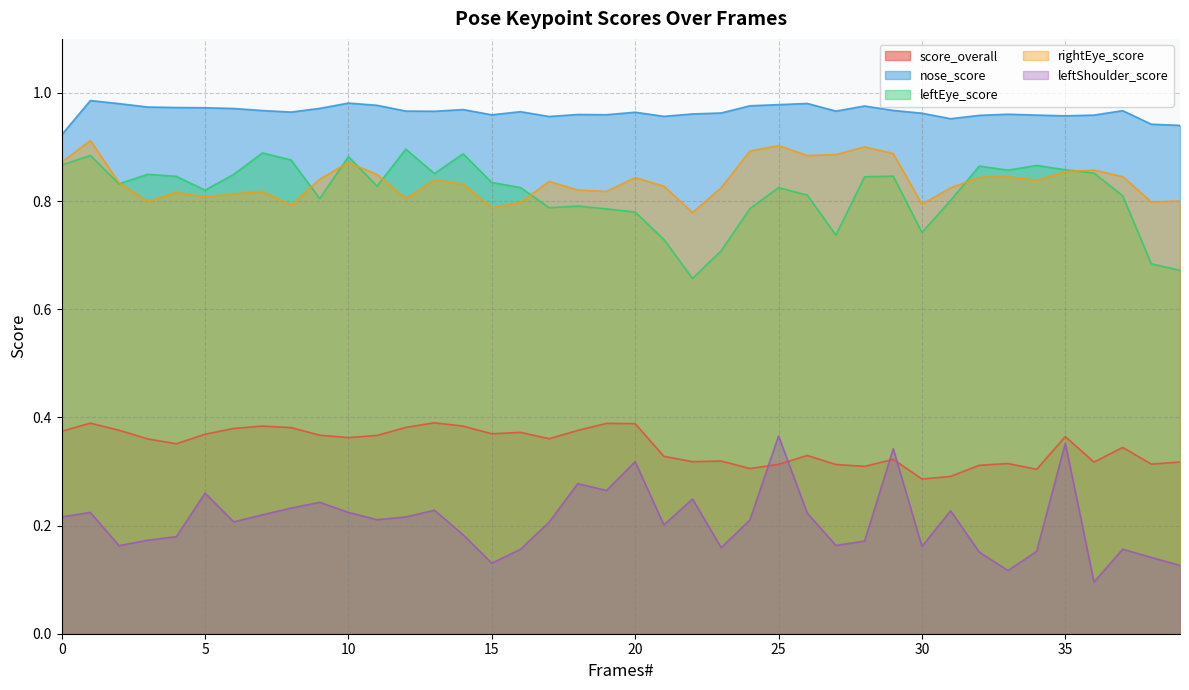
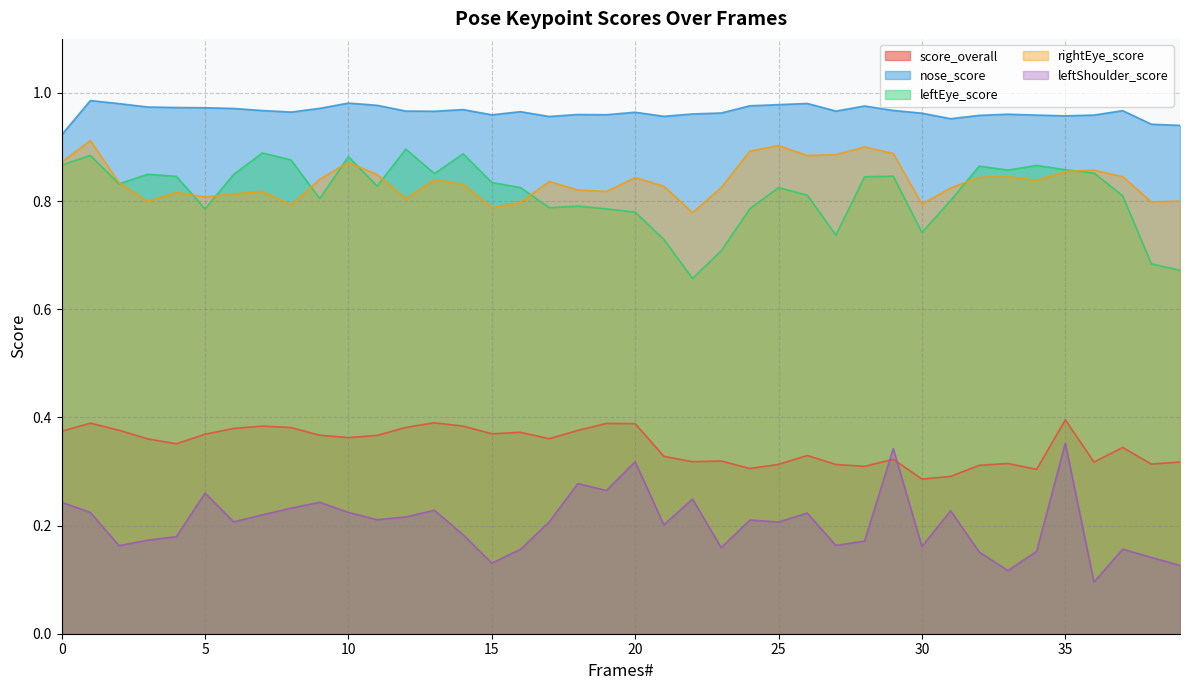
  {
    "score_overall": {
      "0": 0.37,
      "5": 0.37,
      "10": 0.36,
      "15": 0.37,
      "20": 0.39,
      "25": 0.31,
      "30": 0.29,
-     "35": 0.36
+     "35": 0.40
    },
    "nose_score": {
      "0": 0.92,
      "5": 0.97,
      "10": 0.98,
      "15": 0.96,
      "20": 0.96,
      "25": 0.98,
      "30": 0.96,
      "35": 0.96
    },
    "leftEye_score": {
      "0": 0.87,
-     "5": 0.82,
+     "5": 0.79,
      "10": 0.88,
      "15": 0.83,
      "20": 0.78,
      "25": 0.83,
      "30": 0.74
    },
    "rightEye_score": {
      "0": 0.87,
      "5": 0.81,
      "10": 0.87,
      "15": 0.79,
      "20": 0.84,
      "25": 0.90,
      "30": 0.79
    },
    "leftShoulder_score": {
-     "0": 0.22,
+     "0": 0.24,
      "5": 0.26,
      "10": 0.22,
      "15": 0.13,
      "20": 0.32,
-     "25": 0.37,
+     "25": 0.21,
      "30": 0.16,
      "35": 0.35
    }
  }
